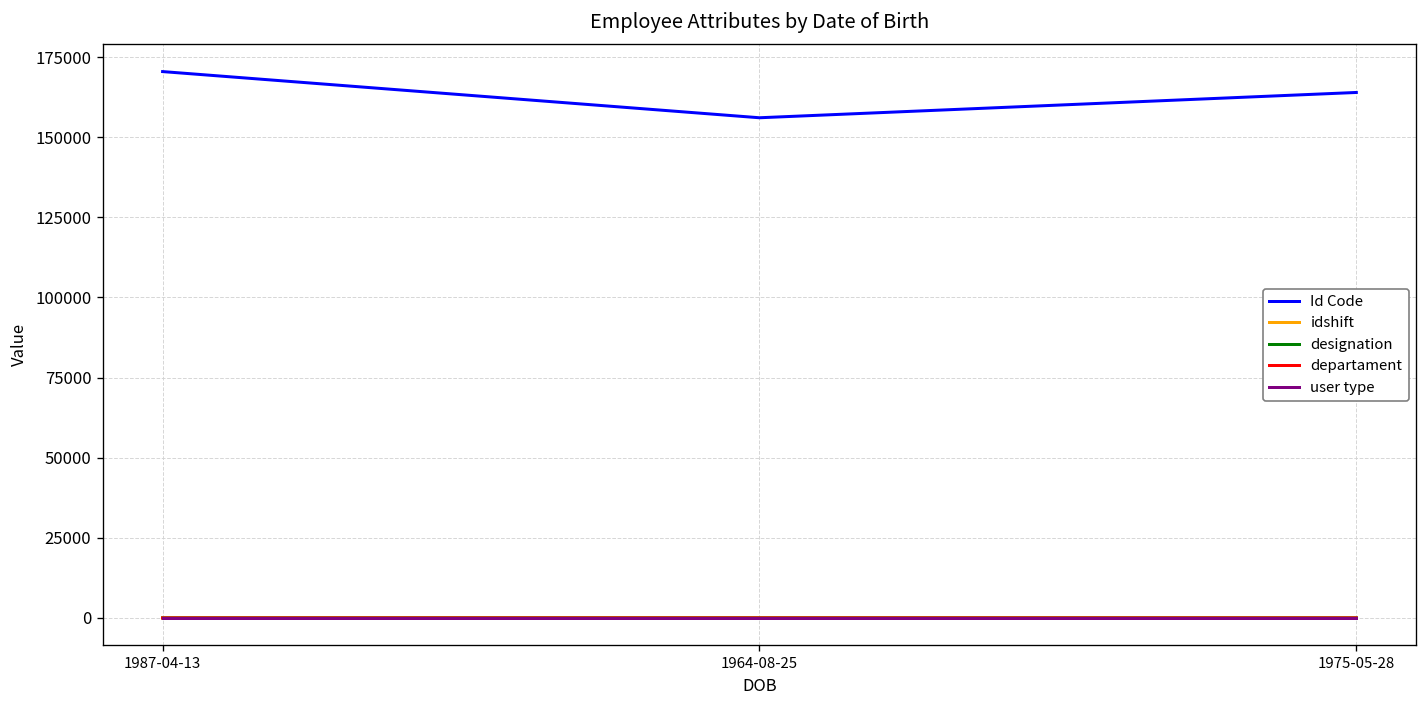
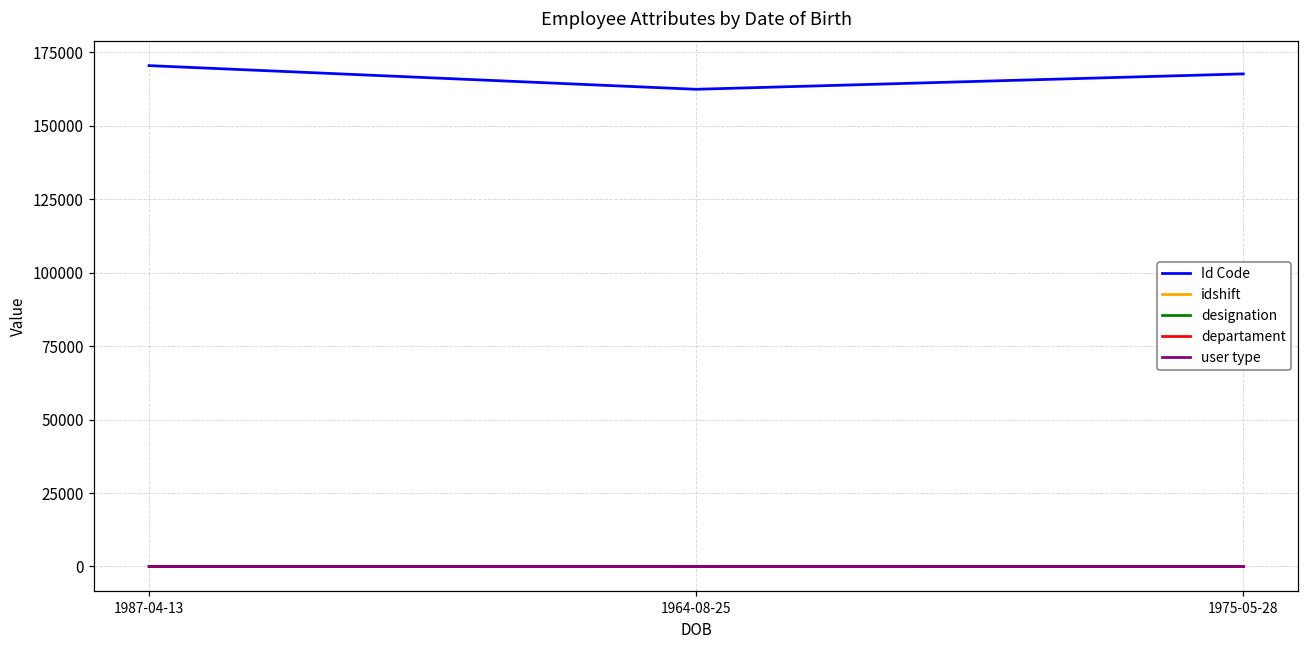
  {
    "Id Code": {
      "1987-04-13": 170000,
-     "1964-08-25": 156000,
-     "1975-05-28": 164000
+     "1964-08-25": 162000,
+     "1975-05-28": 168000
    },
    "user type": {
      "1987-04-13": 0,
      "1964-08-25": 0,
      "1975-05-28": 0
    }
  }
